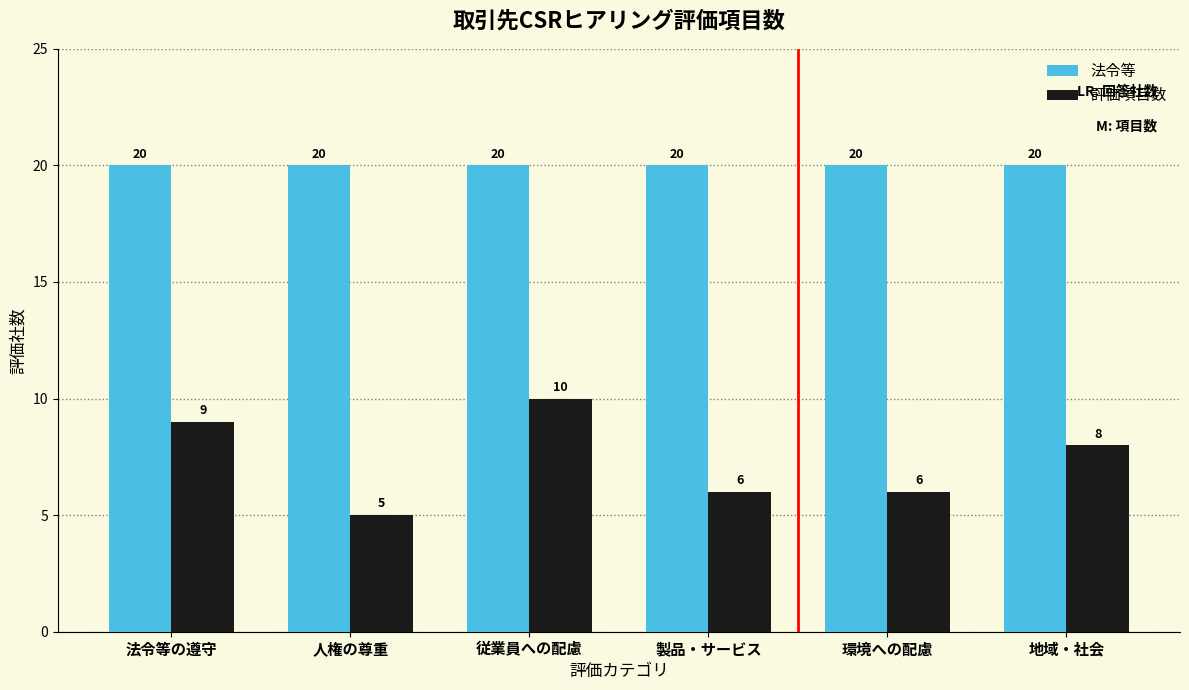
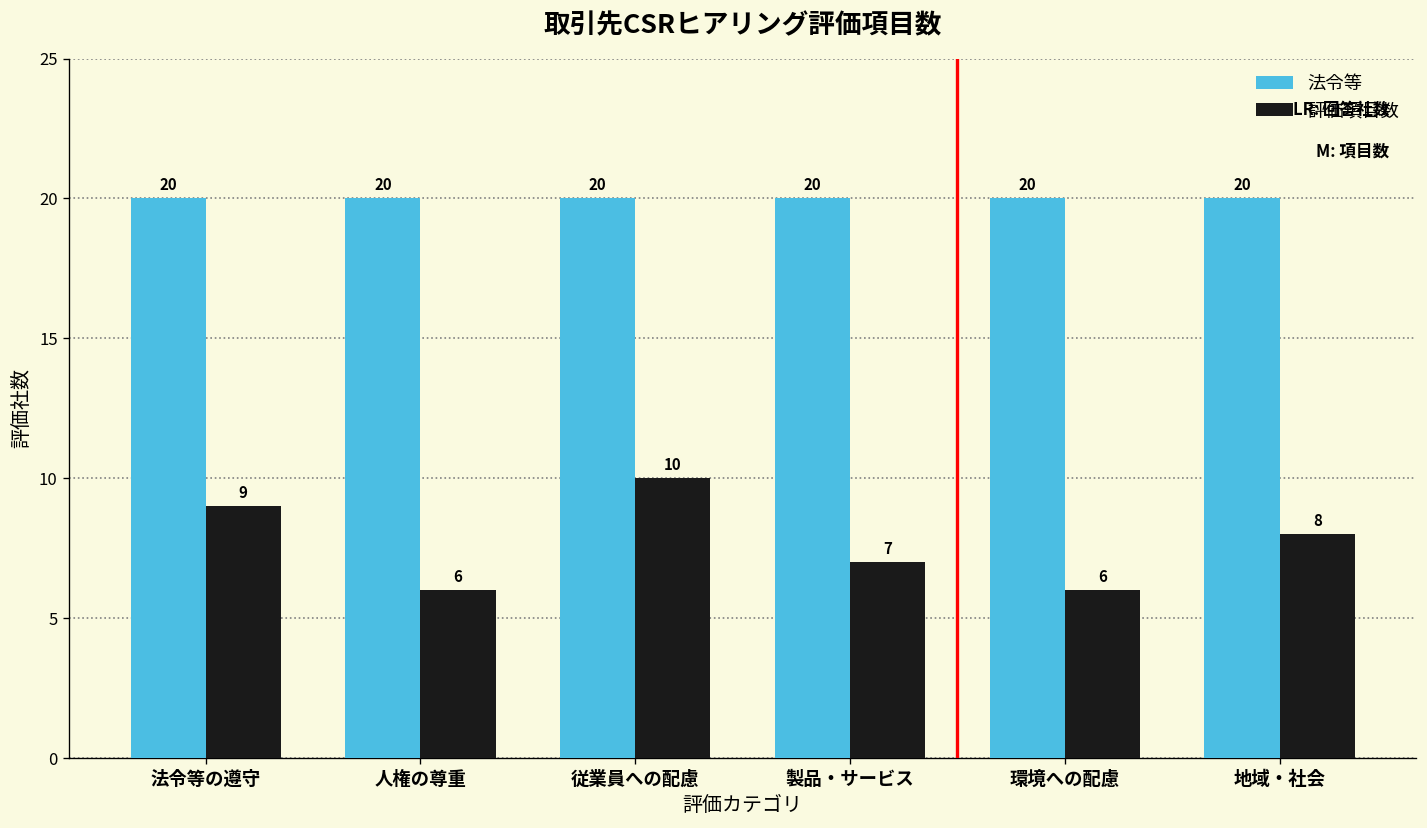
  {
    "法令等": {
      "法令等の遵守": 20,
      "人権の尊重": 20,
      "従業員への配慮": 20,
      "製品・サービス": 20,
      "環境への配慮": 20,
      "地域・社会": 20
    },
    "評価項目数": {
      "法令等の遵守": 9,
-     "人権の尊重": 5,
+     "人権の尊重": 6,
      "従業員への配慮": 10,
-     "製品・サービス": 6,
+     "製品・サービス": 7,
      "環境への配慮": 6,
      "地域・社会": 8
    }
  }
